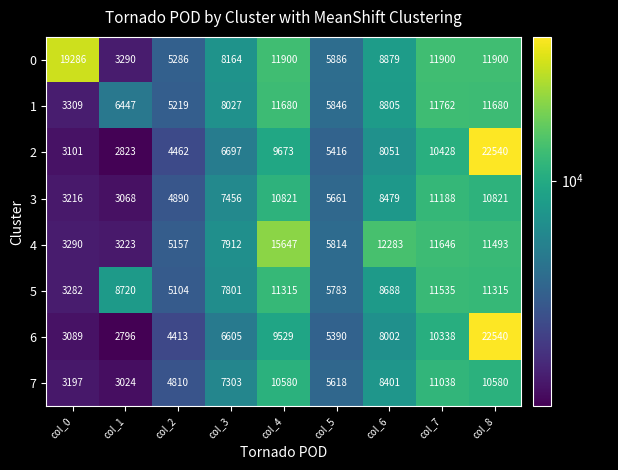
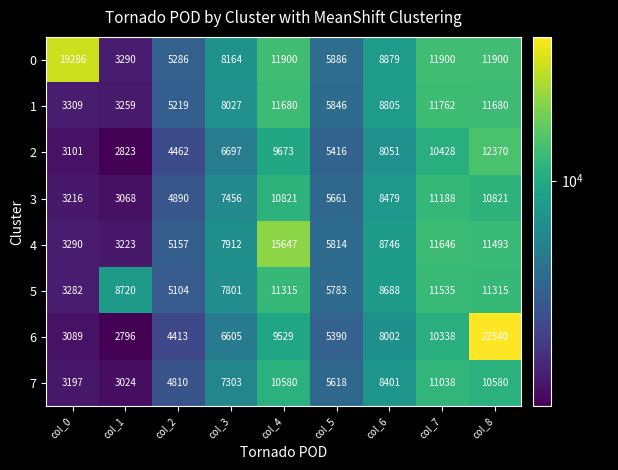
  {
    "0": {
      "col_0": 19286,
      "col_1": 3290,
      "col_2": 5286,
      "col_3": 8164,
      "col_4": 11900,
      "col_5": 5886,
      "col_6": 8879,
      "col_7": 11900,
      "col_8": 11900
    },
    "1": {
      "col_0": 3309,
-     "col_1": 6447,
+     "col_1": 3259,
      "col_2": 5219,
      "col_3": 8027,
      "col_4": 11680,
      "col_5": 5846,
      "col_6": 8805,
      "col_7": 11762,
      "col_8": 11680
    },
    "2": {
      "col_0": 3101,
      "col_1": 2823,
      "col_2": 4462,
      "col_3": 6697,
      "col_4": 9673,
      "col_5": 5416,
      "col_6": 8051,
      "col_7": 10428,
-     "col_8": 22540
+     "col_8": 12370
    },
    "3": {
      "col_0": 3216,
      "col_1": 3068,
      "col_2": 4890,
      "col_3": 7456,
      "col_4": 10821,
      "col_5": 5661,
      "col_6": 8479,
      "col_7": 11188,
      "col_8": 10821
    },
    "4": {
      "col_0": 3290,
      "col_1": 3223,
      "col_2": 5157,
      "col_3": 7912,
      "col_4": 15647,
      "col_5": 5814,
-     "col_6": 12283,
+     "col_6": 8746,
      "col_7": 11646,
      "col_8": 11493
    },
    "5": {
      "col_0": 3282,
      "col_1": 8720,
      "col_2": 5104,
      "col_3": 7801,
      "col_4": 11315,
      "col_5": 5783,
      "col_6": 8688,
      "col_7": 11535,
      "col_8": 11315
    },
    "6": {
      "col_0": 3089,
      "col_1": 2796,
      "col_2": 4413,
      "col_3": 6605,
      "col_4": 9529,
      "col_5": 5390,
      "col_6": 8002,
      "col_7": 10338,
      "col_8": 22540
    },
    "7": {
      "col_0": 3197,
      "col_1": 3024,
      "col_2": 4810,
      "col_3": 7303,
      "col_4": 10580,
      "col_5": 5618,
      "col_6": 8401,
      "col_7": 11038,
      "col_8": 10580
    }
  }
